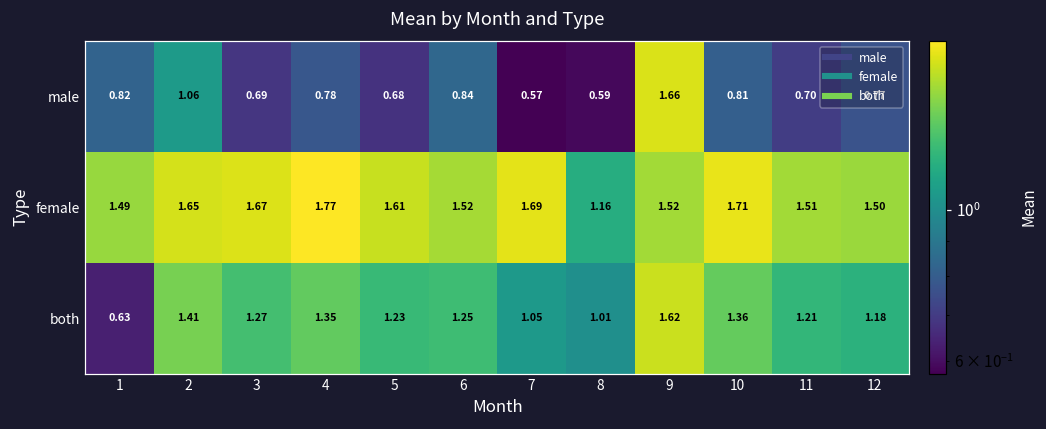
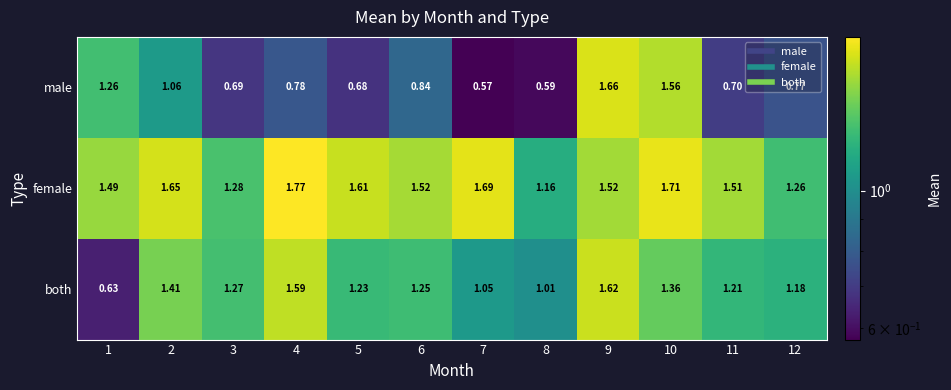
  {
    "male": {
-     "1": 0.82,
+     "1": 1.26,
      "2": 1.06,
      "3": 0.69,
      "4": 0.78,
      "5": 0.68,
      "6": 0.84,
      "7": 0.57,
      "8": 0.59,
      "9": 1.66,
-     "10": 0.81,
+     "10": 1.56,
      "11": 0.70
    },
    "female": {
      "1": 1.49,
      "2": 1.65,
-     "3": 1.67,
+     "3": 1.28,
      "4": 1.77,
      "5": 1.61,
      "6": 1.52,
      "7": 1.69,
      "8": 1.16,
      "9": 1.52,
      "10": 1.71,
      "11": 1.51,
-     "12": 1.50
+     "12": 1.26
    },
    "both": {
      "1": 0.63,
      "2": 1.41,
      "3": 1.27,
-     "4": 1.35,
+     "4": 1.59,
      "5": 1.23,
      "6": 1.25,
      "7": 1.05,
      "8": 1.01,
      "9": 1.62,
      "10": 1.36,
      "11": 1.21,
      "12": 1.18
    }
  }
